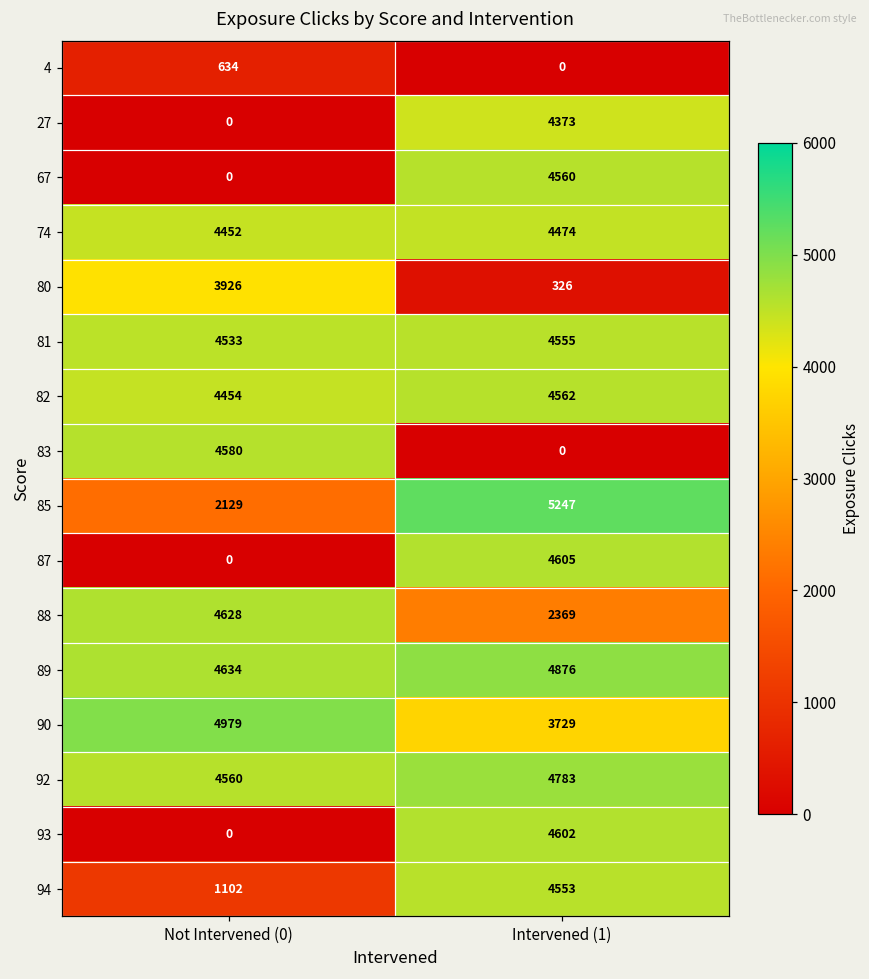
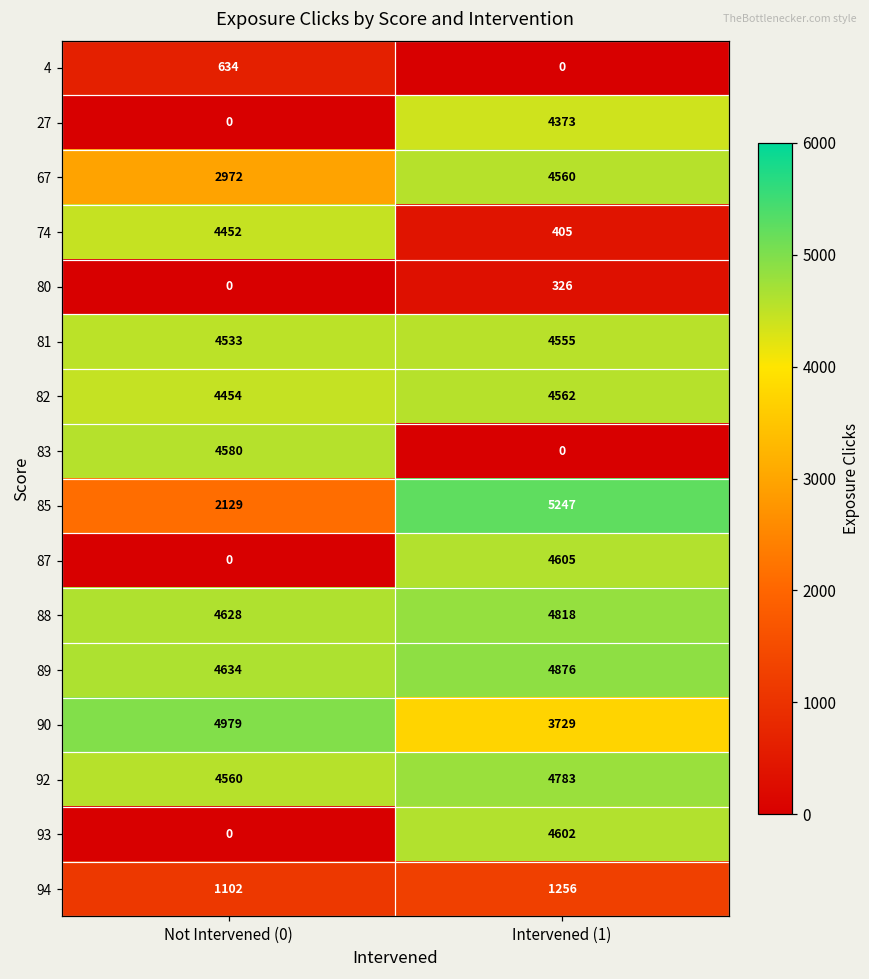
  {
    "4": {
      "Not Intervened (0)": 634,
      "Intervened (1)": 0
    },
    "27": {
      "Not Intervened (0)": 0,
      "Intervened (1)": 4373
    },
    "67": {
-     "Not Intervened (0)": 0,
+     "Not Intervened (0)": 2972,
      "Intervened (1)": 4560
    },
    "74": {
      "Not Intervened (0)": 4452,
-     "Intervened (1)": 4474
+     "Intervened (1)": 405
    },
    "80": {
-     "Not Intervened (0)": 3926,
+     "Not Intervened (0)": 0,
      "Intervened (1)": 326
    },
    "81": {
      "Not Intervened (0)": 4533,
      "Intervened (1)": 4555
    },
    "82": {
      "Not Intervened (0)": 4454,
      "Intervened (1)": 4562
    },
    "83": {
      "Not Intervened (0)": 4580,
      "Intervened (1)": 0
    },
    "85": {
      "Not Intervened (0)": 2129,
      "Intervened (1)": 5247
    },
    "87": {
      "Not Intervened (0)": 0,
      "Intervened (1)": 4605
    },
    "88": {
      "Not Intervened (0)": 4628,
-     "Intervened (1)": 2369
+     "Intervened (1)": 4818
    },
    "89": {
      "Not Intervened (0)": 4634,
      "Intervened (1)": 4876
    },
    "90": {
      "Not Intervened (0)": 4979,
      "Intervened (1)": 3729
    },
    "92": {
      "Not Intervened (0)": 4560,
      "Intervened (1)": 4783
    },
    "93": {
      "Not Intervened (0)": 0,
      "Intervened (1)": 4602
    },
    "94": {
      "Not Intervened (0)": 1102,
-     "Intervened (1)": 4553
+     "Intervened (1)": 1256
    }
  }
